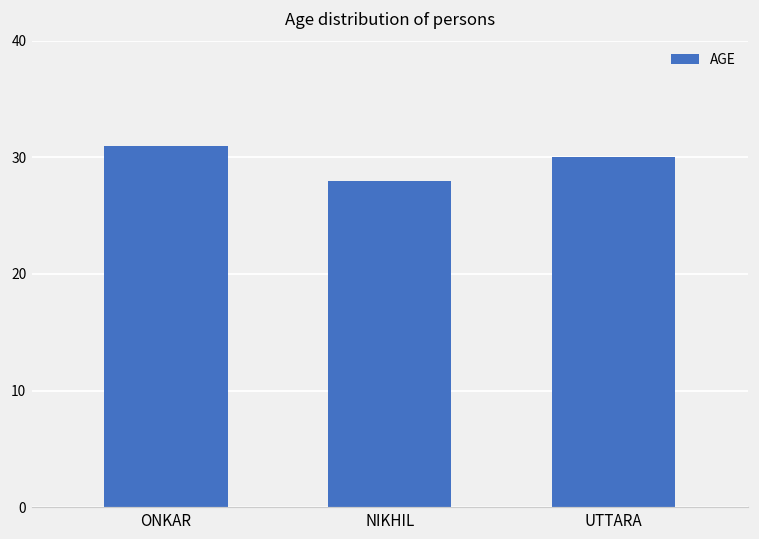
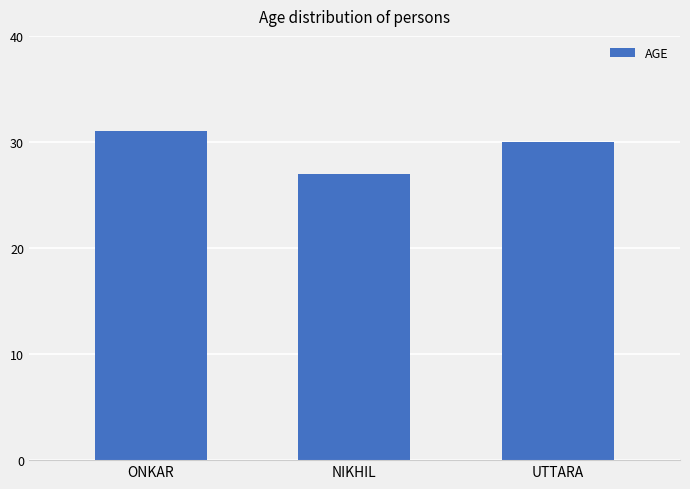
  {
    "ONKAR": 31,
-   "NIKHIL": 28,
+   "NIKHIL": 27,
    "UTTARA": 30
  }
